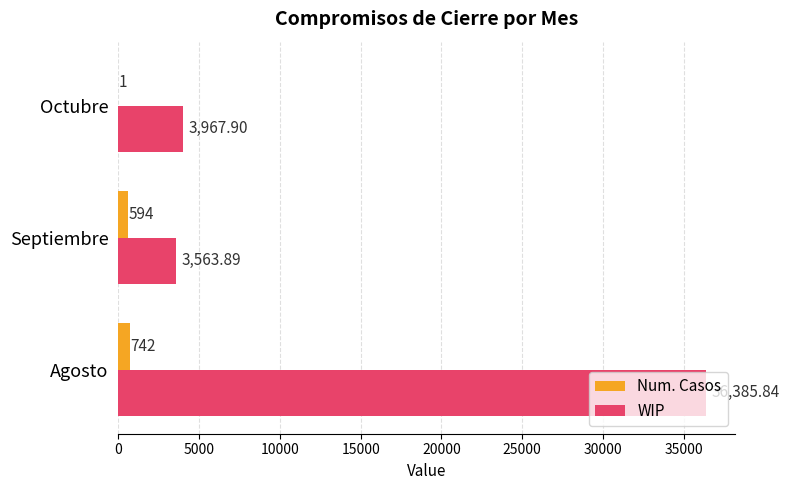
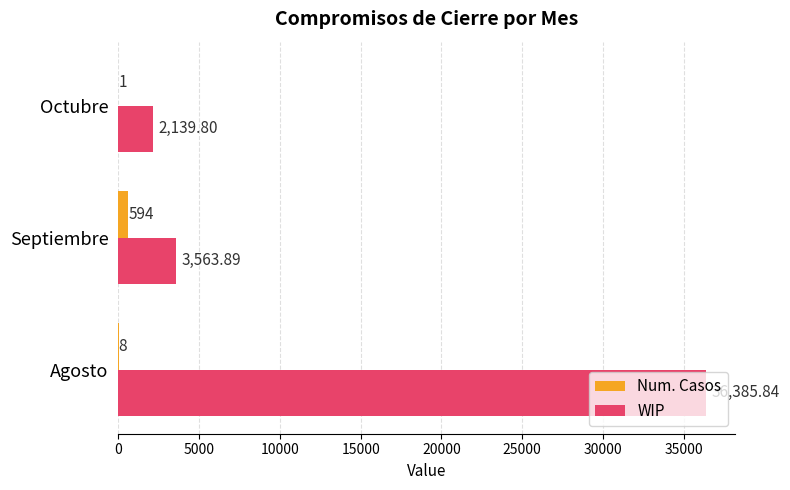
  {
    "Num. Casos": {
      "Octubre": "1",
      "Septiembre": "594",
-     "Agosto": "742"
+     "Agosto": "8"
    },
    "WIP": {
-     "Octubre": "3,967.90",
+     "Octubre": "2,139.80",
      "Septiembre": "3,563.89"
    }
  }
